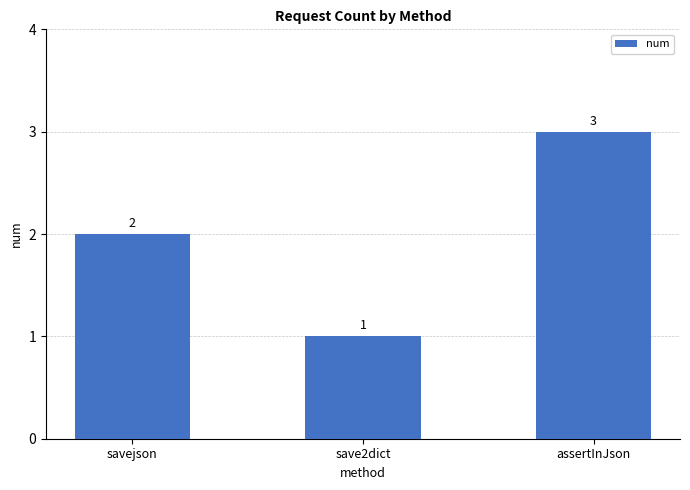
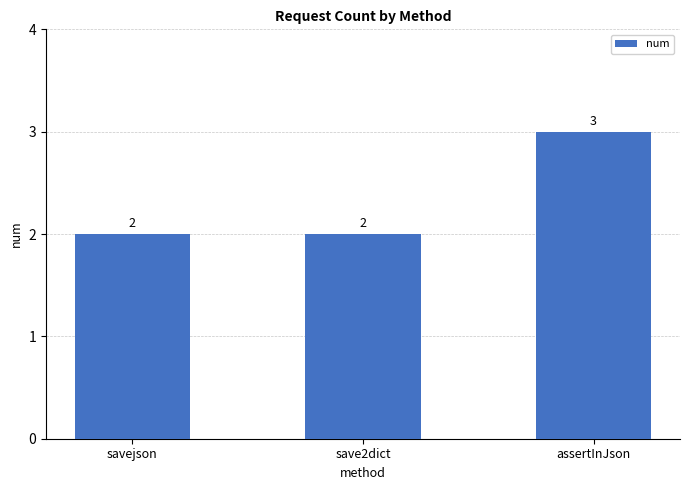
  {
    "savejson": 2,
-   "save2dict": 1,
+   "save2dict": 2,
    "assertInJson": 3
  }
